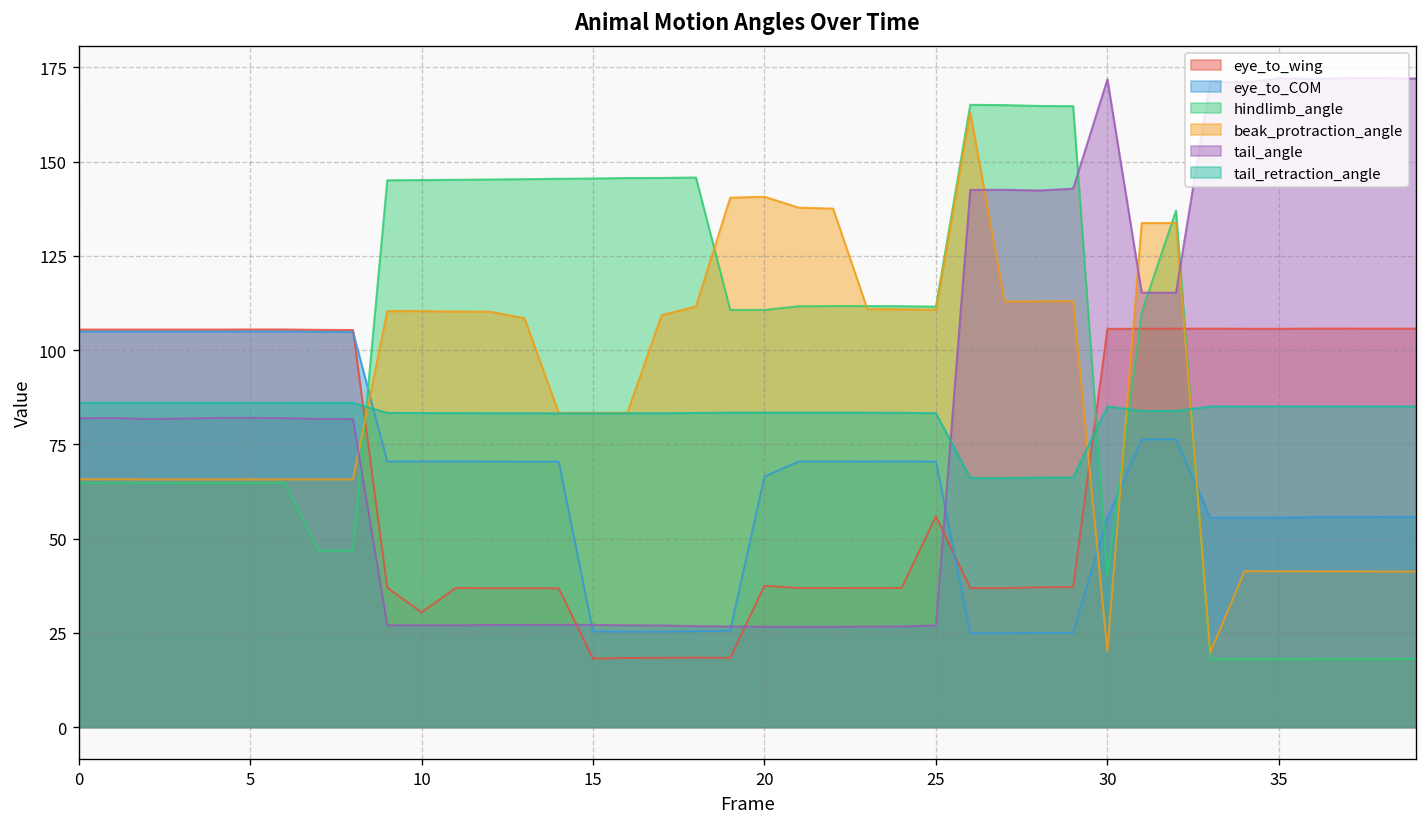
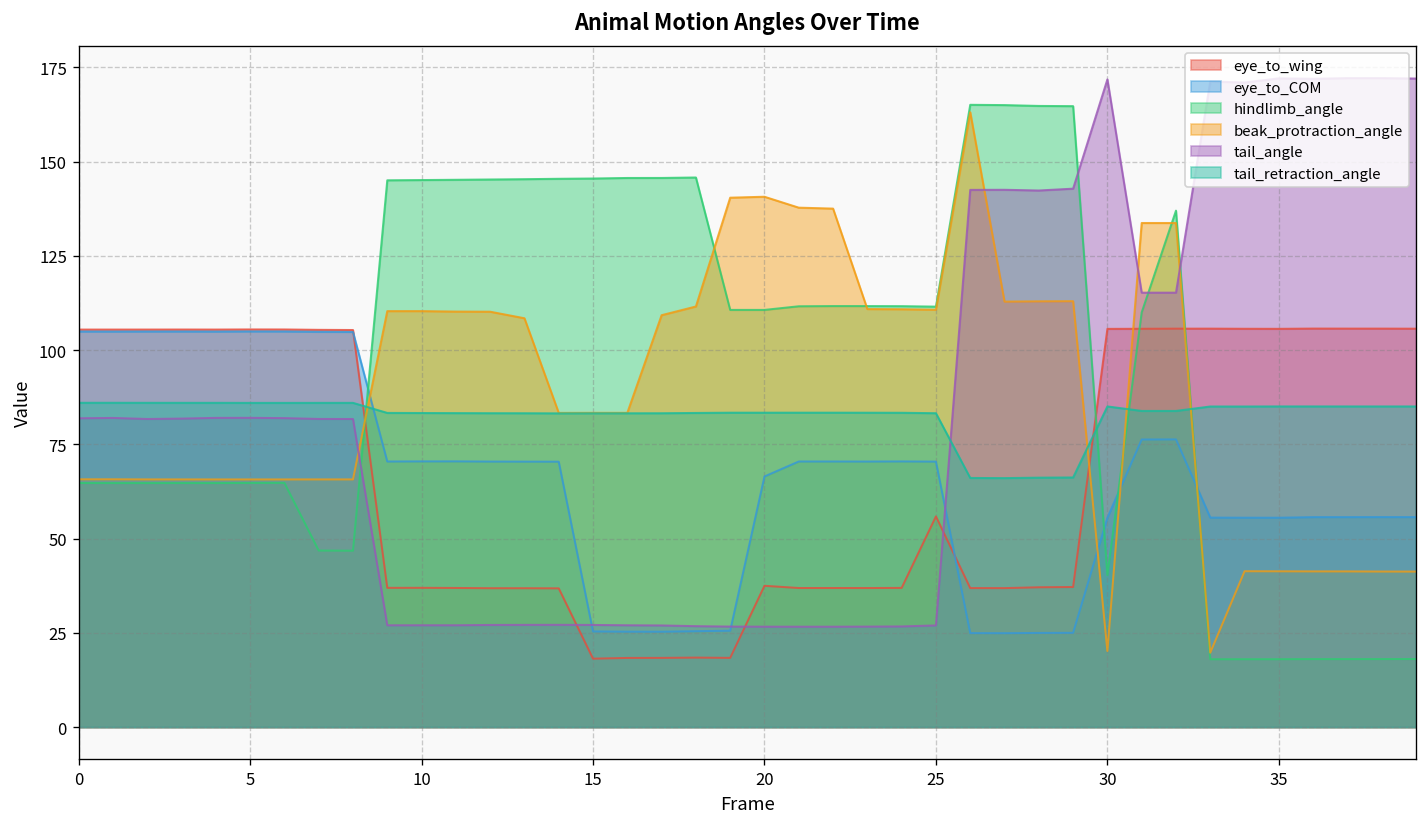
  {
    "eye_to_wing": {
-     "10": 30,
+     "10": 37,
      "15": 18,
      "20": 37,
      "25": 56,
      "30": 106,
      "35": 106
    },
    "beak_protraction_angle": {
      "0": 66,
      "5": 66,
      "10": 110,
      "20": 141,
      "25": 111,
      "30": 20,
      "35": 41
    },
    "tail_angle": {
      "0": 82,
      "5": 82,
      "10": 27,
      "15": 27,
      "20": 27,
      "25": 27,
      "30": 172
    }
  }
